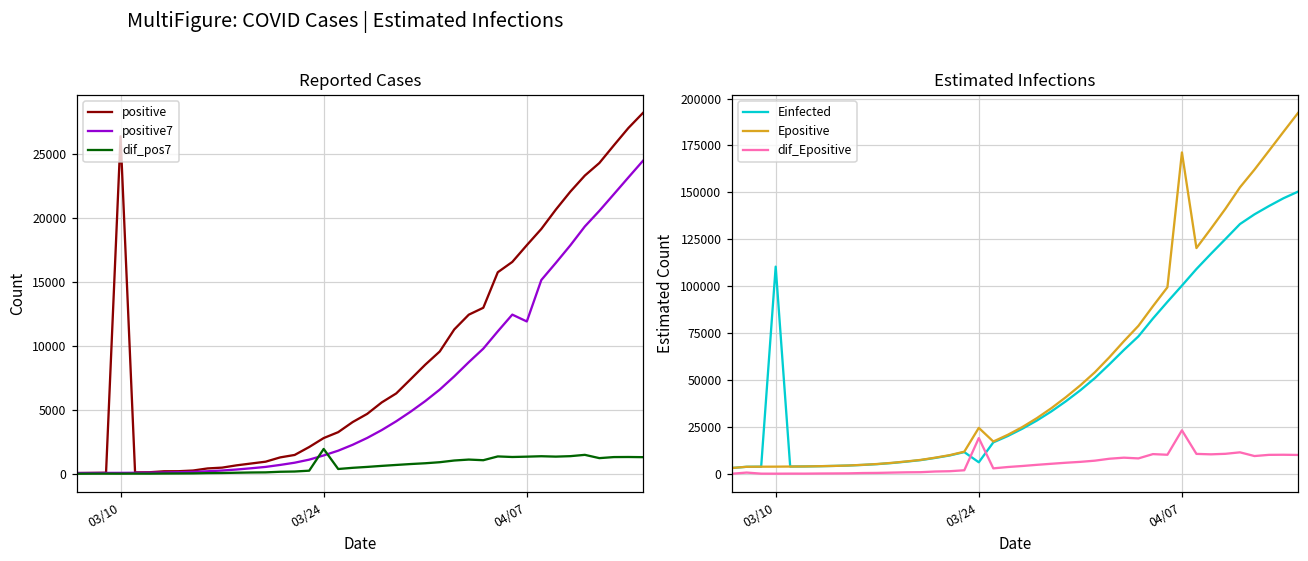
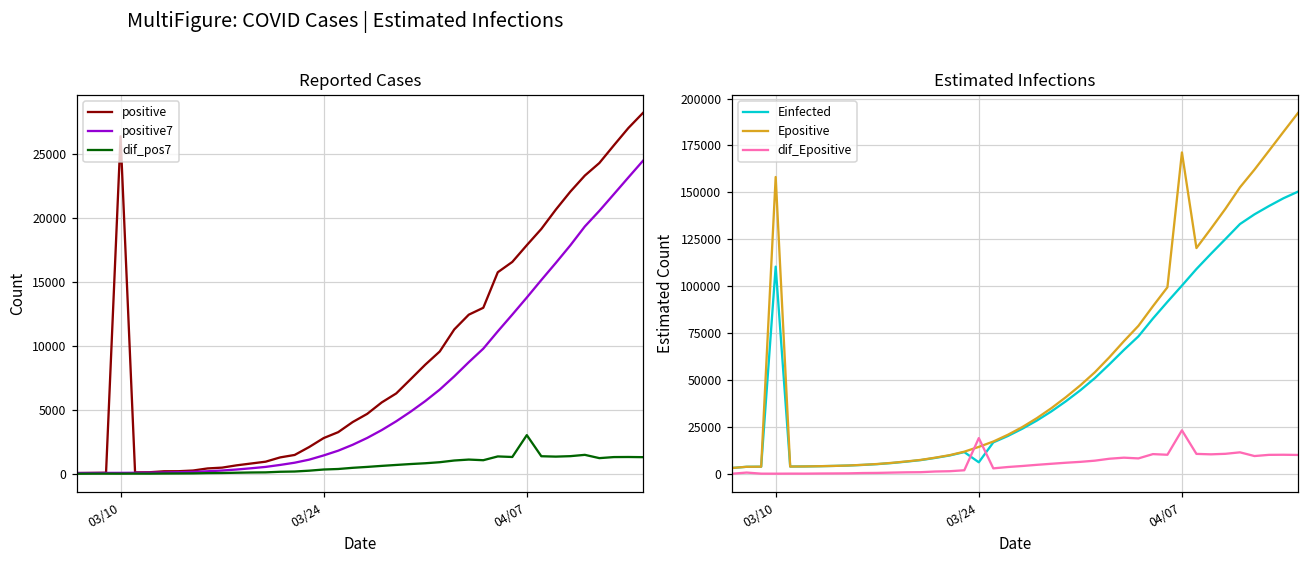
  {
    "Reported Cases": {
      "positive": {
        "03/24": 2800,
        "04/07": 17900
      },
      "positive7": {
        "03/24": 1400,
-       "04/07": 11900
+       "04/07": 13800
      },
      "dif_pos7": {
-       "03/24": 1900,
-       "04/07": 1300
+       "03/24": 300,
+       "04/07": 3000
      }
    },
    "Estimated Infections": {
      "Einfected": {
        "03/10": 110000,
        "03/24": 6000,
        "04/07": 100000
      },
      "Epositive": {
-       "03/10": 4000,
-       "03/24": 24000,
+       "03/10": 158000,
+       "03/24": 14000,
        "04/07": 171000
      },
      "dif_Epositive": {
        "03/10": 0,
        "03/24": 19000,
        "04/07": 23000
      }
    }
  }
